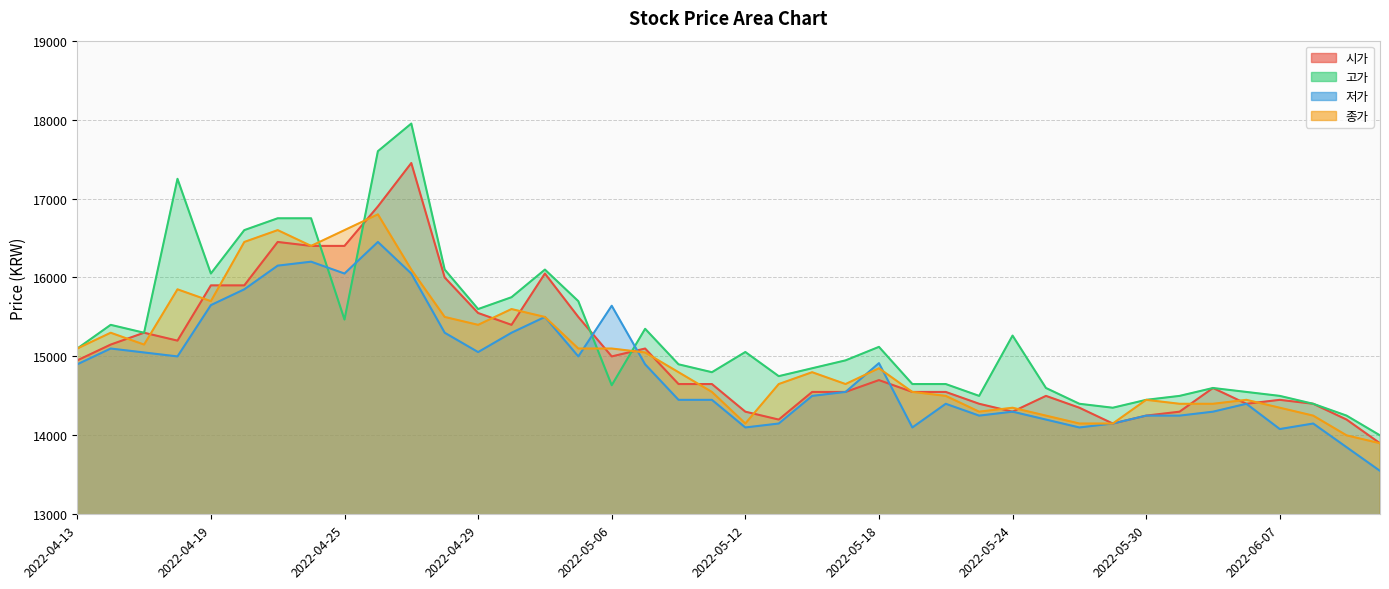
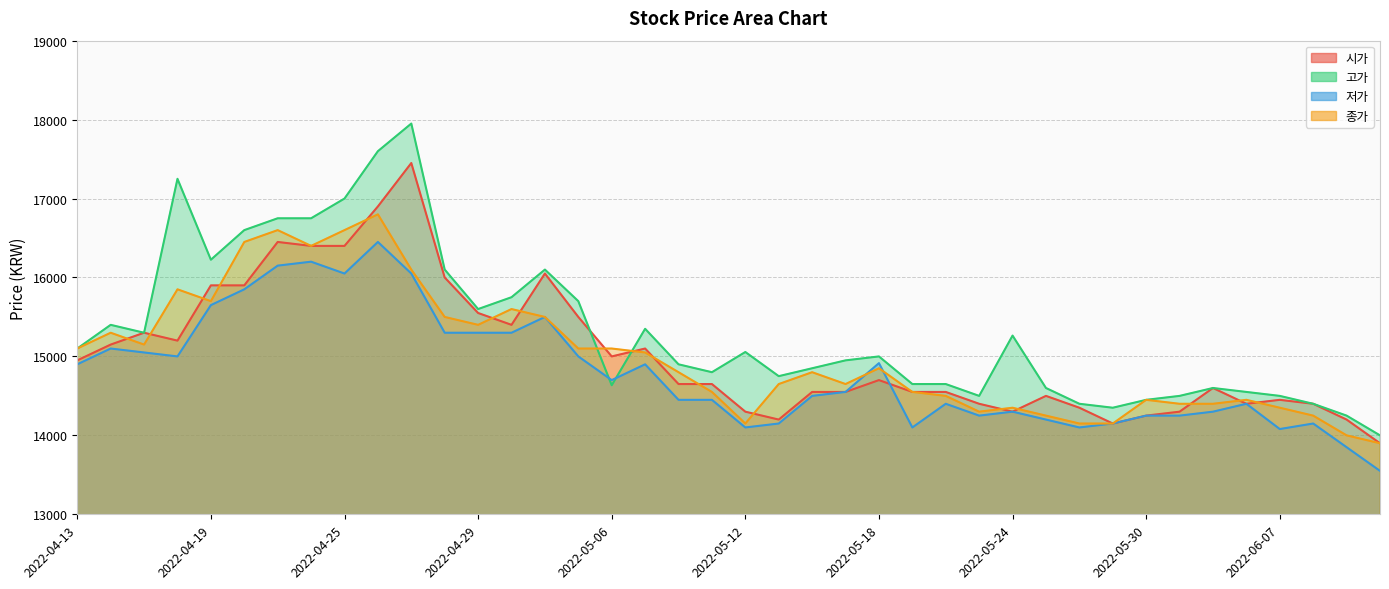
  {
    "고가": {
-     "2022-04-19": 16100,
-     "2022-04-25": 15500,
+     "2022-04-19": 16200,
+     "2022-04-25": 17000,
      "2022-04-29": 15600,
      "2022-05-06": 14600,
      "2022-05-12": 15100,
-     "2022-05-18": 15100,
+     "2022-05-18": 15000,
      "2022-05-24": 15300,
      "2022-06-07": 14500
    },
    "저가": {
      "2022-04-13": 14900,
      "2022-04-19": 15700,
      "2022-04-25": 16100,
-     "2022-04-29": 15100,
-     "2022-05-06": 15600,
+     "2022-04-29": 15300,
+     "2022-05-06": 14700,
      "2022-05-12": 14100,
      "2022-05-18": 14900,
      "2022-06-07": 14100
    }
  }
